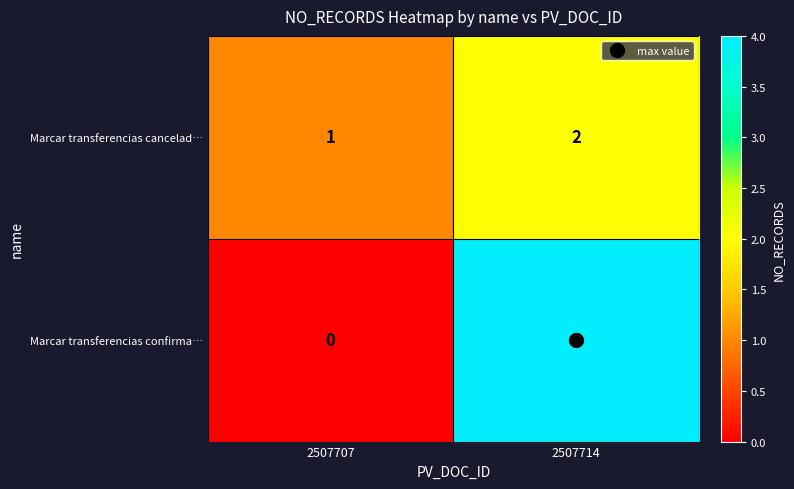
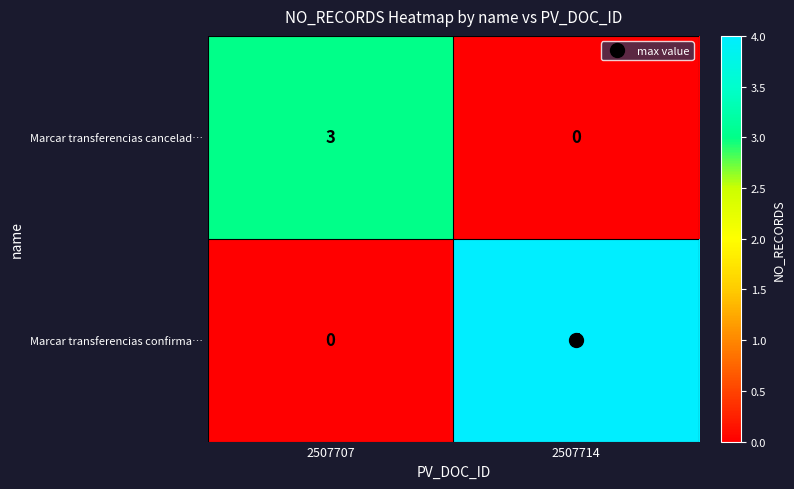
  {
    "Marcar transferencias cancelad…": {
-     "2507707": 1,
-     "2507714": 2
+     "2507707": 3,
+     "2507714": 0
    },
    "Marcar transferencias confirma…": {
      "2507707": 0
    }
  }
